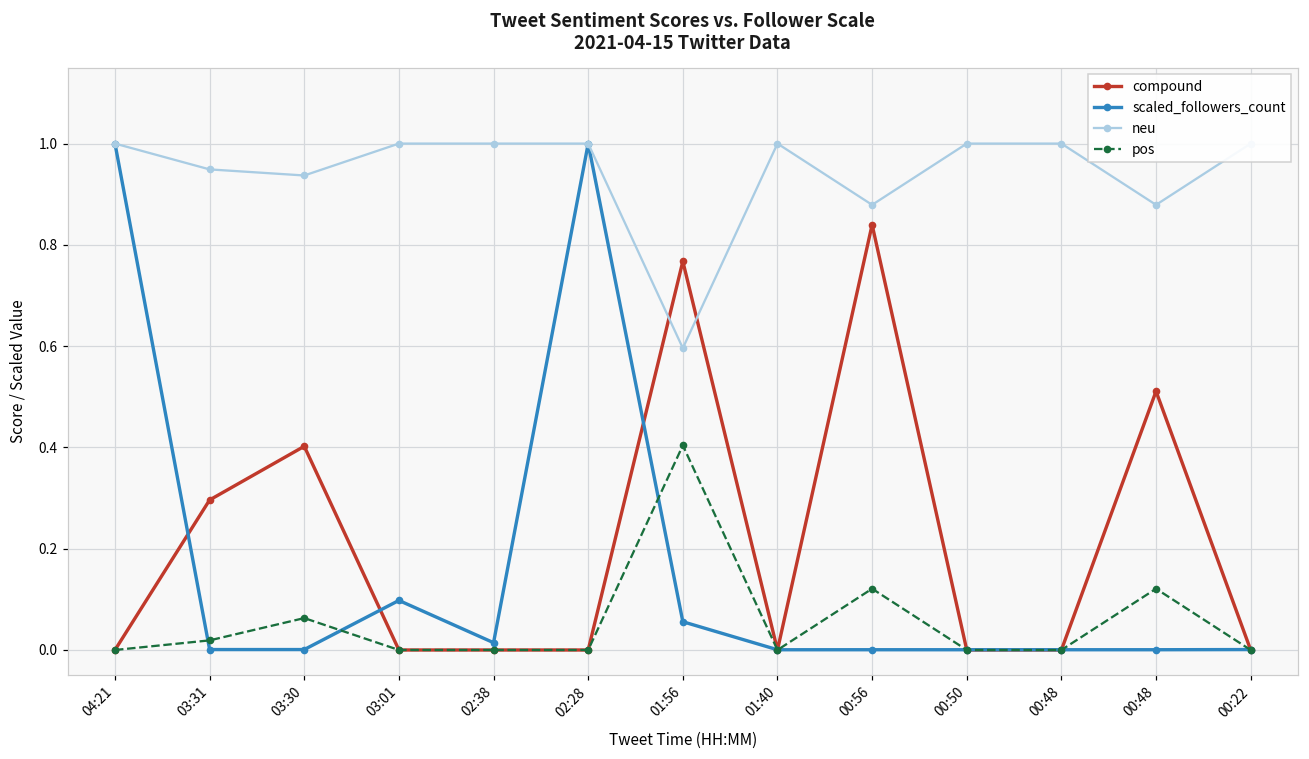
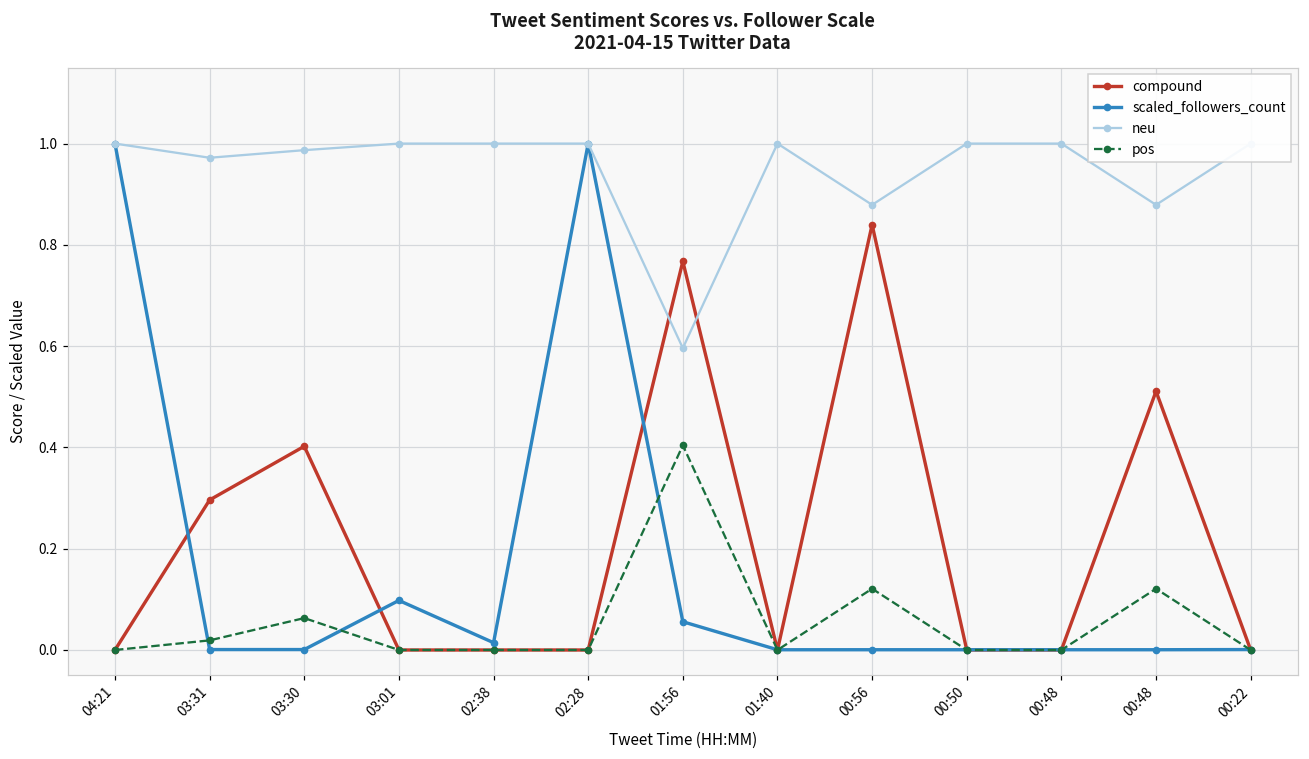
  {
    "compound": {
      "03:31": 0.30,
      "03:30": 0.40,
      "01:56": 0.77,
      "00:56": 0.84
    },
    "scaled_followers_count": {
      "03:31": 0.00,
      "03:30": 0.00,
      "03:01": 0.10,
      "02:38": 0.01,
      "01:56": 0.06,
      "00:56": 0.00
    },
    "neu": {
-     "03:31": 0.95,
-     "03:30": 0.94,
+     "03:31": 0.97,
+     "03:30": 0.99,
      "03:01": 1.00,
      "02:38": 1.00,
      "01:56": 0.60,
      "01:40": 1.00,
      "00:56": 0.88,
      "00:50": 1.00
    },
    "pos": {
      "03:31": 0.02,
      "03:30": 0.06,
      "01:56": 0.40,
      "00:56": 0.12
    }
  }
